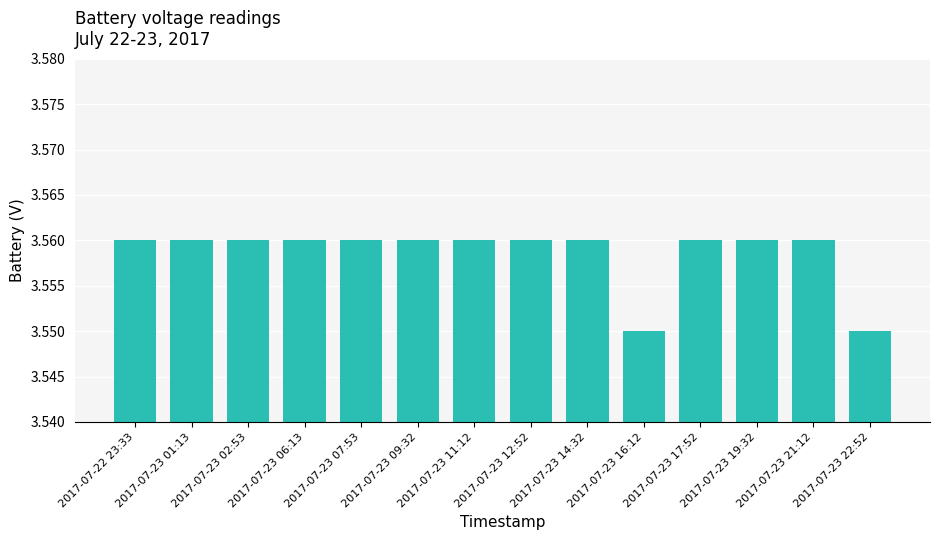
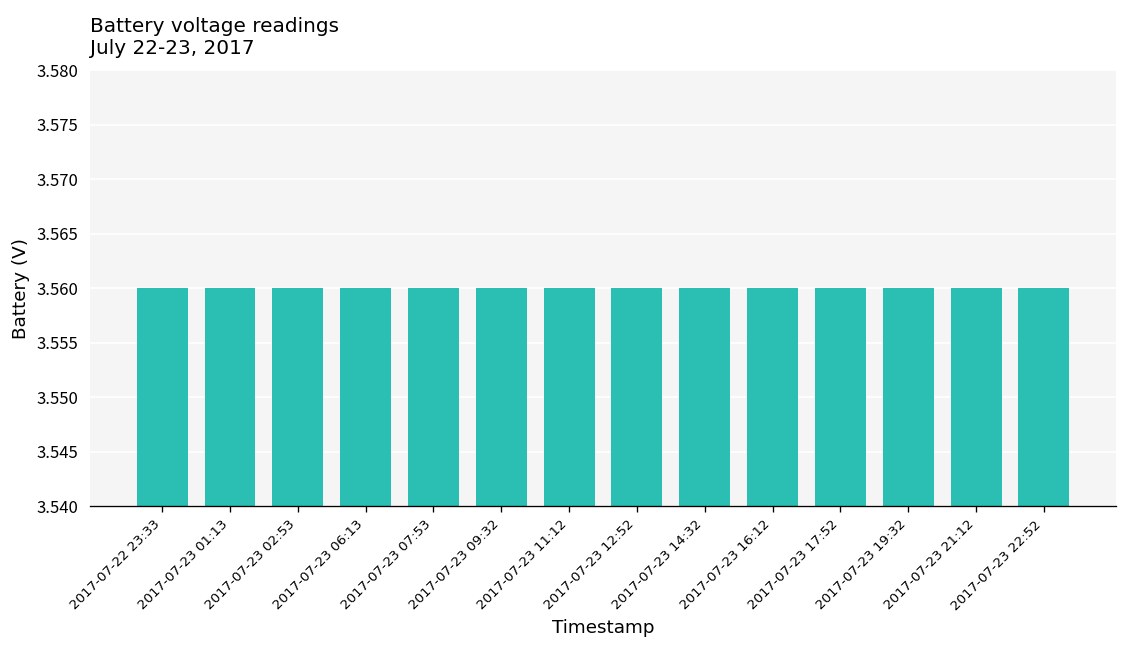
  {
    "2017-07-22 23:33": 3.56,
    "2017-07-23 01:13": 3.56,
    "2017-07-23 02:53": 3.56,
    "2017-07-23 06:13": 3.56,
    "2017-07-23 07:53": 3.56,
    "2017-07-23 09:32": 3.56,
    "2017-07-23 11:12": 3.56,
    "2017-07-23 12:52": 3.56,
    "2017-07-23 14:32": 3.56,
-   "2017-07-23 16:12": 3.55,
+   "2017-07-23 16:12": 3.56,
    "2017-07-23 17:52": 3.56,
    "2017-07-23 19:32": 3.56,
    "2017-07-23 21:12": 3.56,
-   "2017-07-23 22:52": 3.55
+   "2017-07-23 22:52": 3.56
  }
